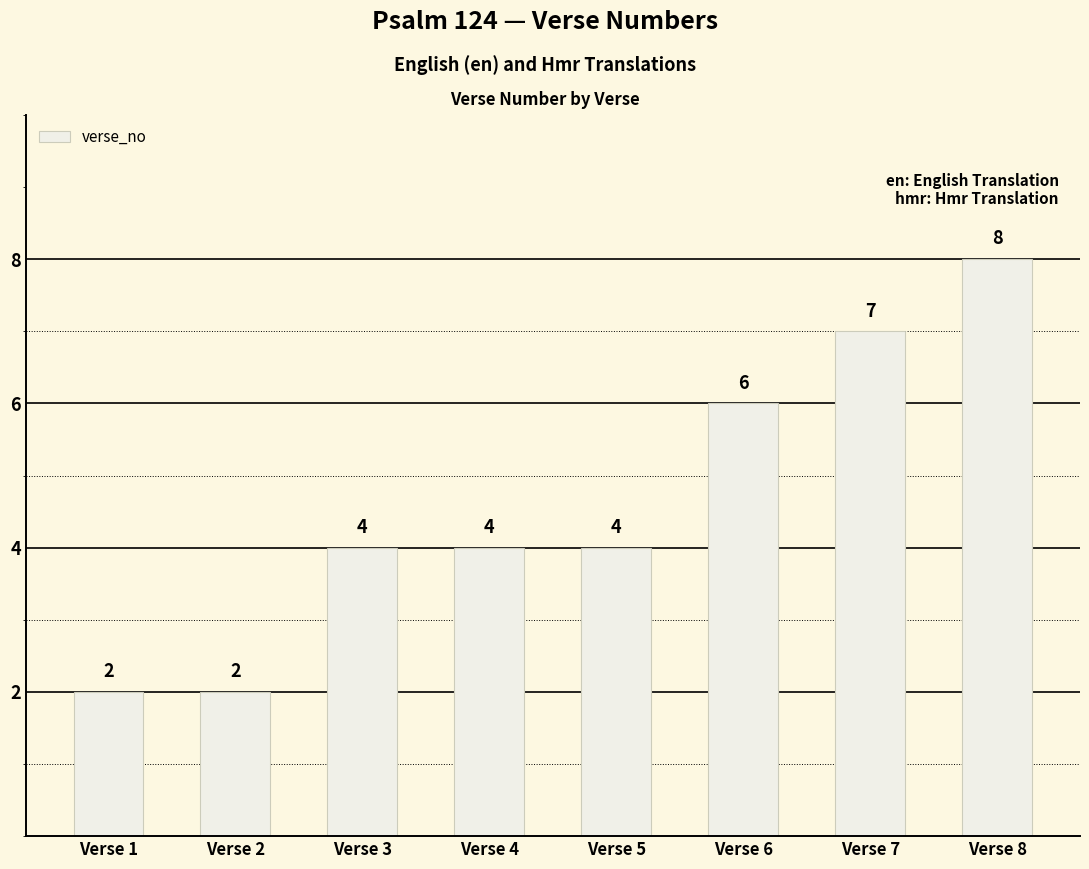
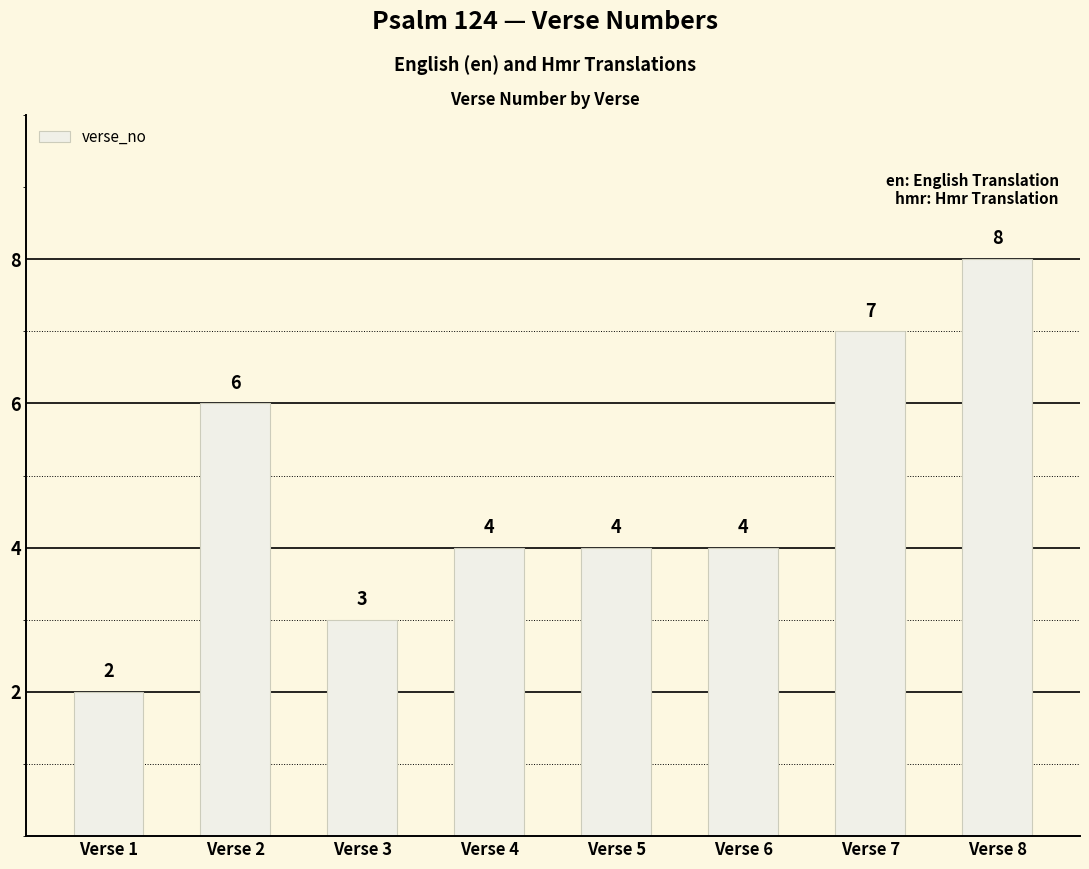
  {
    "Verse 1": 2,
-   "Verse 2": 2,
-   "Verse 3": 4,
+   "Verse 2": 6,
+   "Verse 3": 3,
    "Verse 4": 4,
    "Verse 5": 4,
-   "Verse 6": 6,
+   "Verse 6": 4,
    "Verse 7": 7,
    "Verse 8": 8
  }
